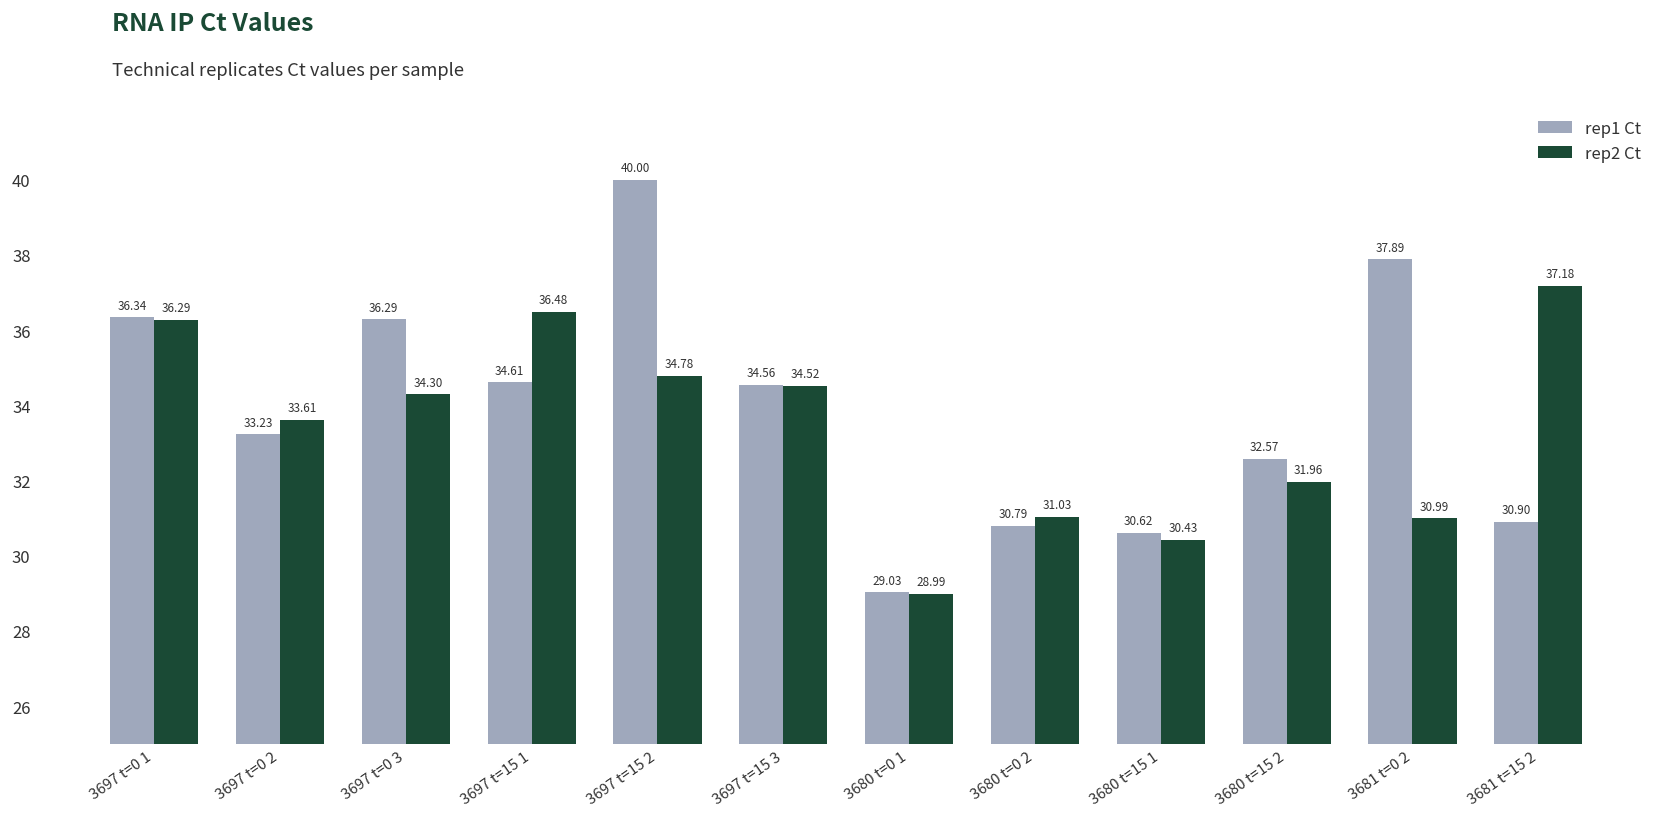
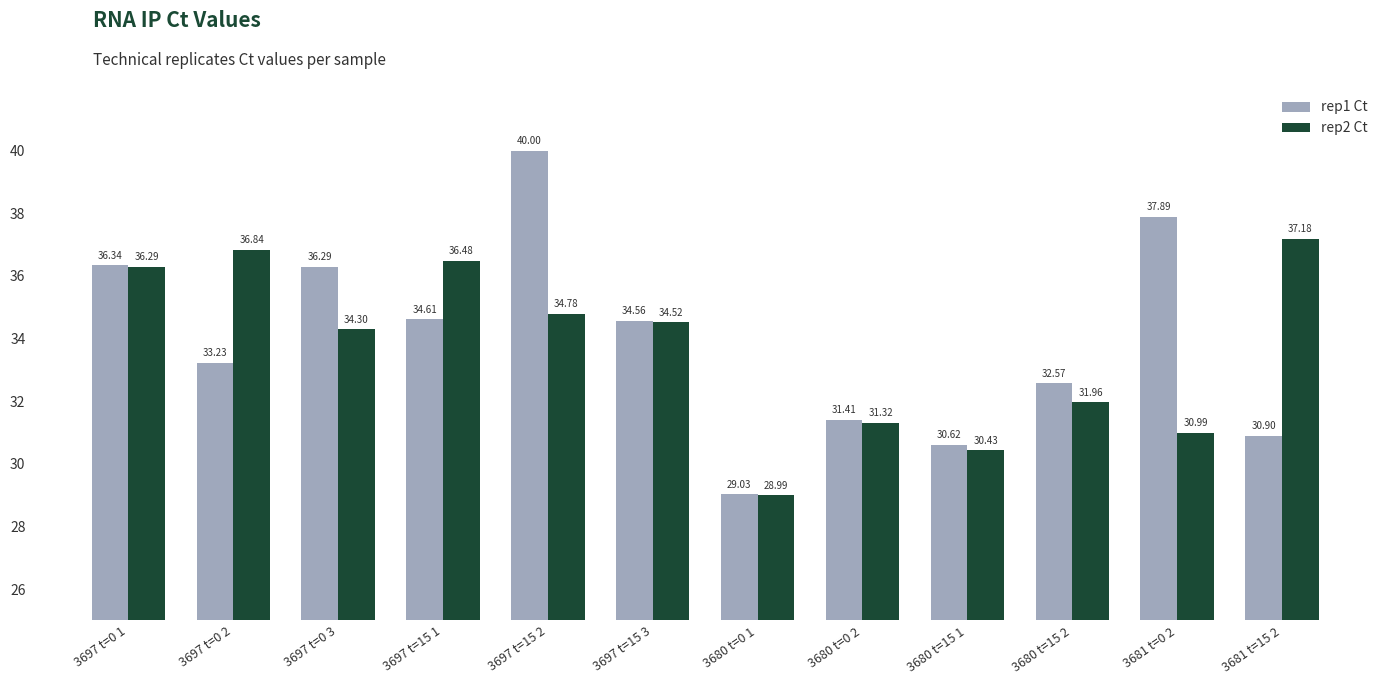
  {
    "rep1 Ct": {
      "3697 t=0 1": 36.34,
      "3697 t=0 2": 33.23,
      "3697 t=0 3": 36.29,
      "3697 t=15 1": 34.61,
      "3697 t=15 2": 40.00,
      "3697 t=15 3": 34.56,
      "3680 t=0 1": 29.03,
-     "3680 t=0 2": 30.79,
+     "3680 t=0 2": 31.41,
      "3680 t=15 1": 30.62,
      "3680 t=15 2": 32.57,
      "3681 t=0 2": 37.89,
      "3681 t=15 2": 30.90
    },
    "rep2 Ct": {
      "3697 t=0 1": 36.29,
-     "3697 t=0 2": 33.61,
+     "3697 t=0 2": 36.84,
      "3697 t=0 3": 34.30,
      "3697 t=15 1": 36.48,
      "3697 t=15 2": 34.78,
      "3697 t=15 3": 34.52,
      "3680 t=0 1": 28.99,
-     "3680 t=0 2": 31.03,
+     "3680 t=0 2": 31.32,
      "3680 t=15 1": 30.43,
      "3680 t=15 2": 31.96,
      "3681 t=0 2": 30.99,
      "3681 t=15 2": 37.18
    }
  }
